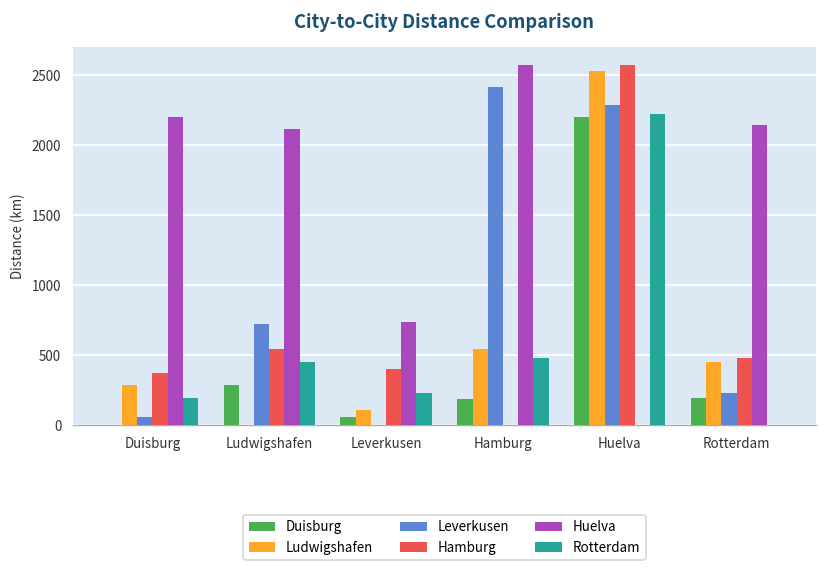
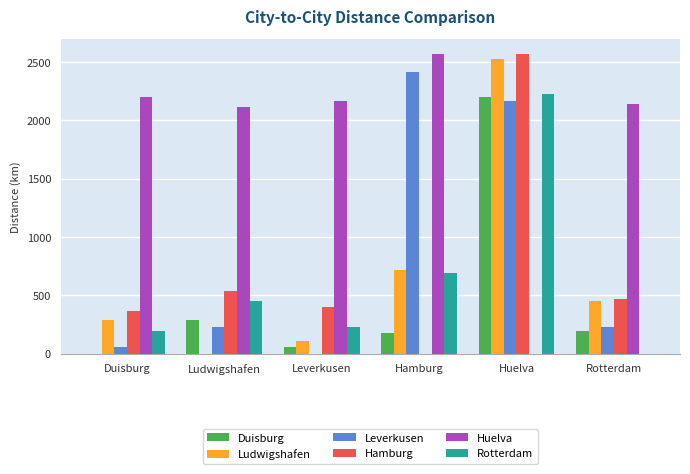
  {
    "Duisburg": {
      "Duisburg": 0,
      "Ludwigshafen": 290,
      "Leverkusen": 50,
      "Hamburg": 180,
      "Huelva": 2200,
      "Rotterdam": 190
    },
    "Ludwigshafen": {
      "Duisburg": 290,
      "Ludwigshafen": 0,
      "Leverkusen": 110,
-     "Hamburg": 540,
+     "Hamburg": 720,
      "Huelva": 2530,
      "Rotterdam": 450
    },
    "Leverkusen": {
      "Duisburg": 50,
-     "Ludwigshafen": 720,
+     "Ludwigshafen": 230,
      "Leverkusen": 0,
      "Hamburg": 2410,
-     "Huelva": 2280,
+     "Huelva": 2170,
      "Rotterdam": 230
    },
    "Hamburg": {
      "Duisburg": 370,
      "Ludwigshafen": 540,
      "Leverkusen": 400,
      "Hamburg": 0,
      "Huelva": 2570,
      "Rotterdam": 470
    },
    "Huelva": {
      "Duisburg": 2200,
      "Ludwigshafen": 2110,
-     "Leverkusen": 730,
+     "Leverkusen": 2170,
      "Hamburg": 2570,
      "Huelva": 0,
      "Rotterdam": 2140
    },
    "Rotterdam": {
      "Duisburg": 190,
      "Ludwigshafen": 450,
      "Leverkusen": 230,
-     "Hamburg": 470,
+     "Hamburg": 690,
      "Huelva": 2220,
      "Rotterdam": 0
    }
  }
